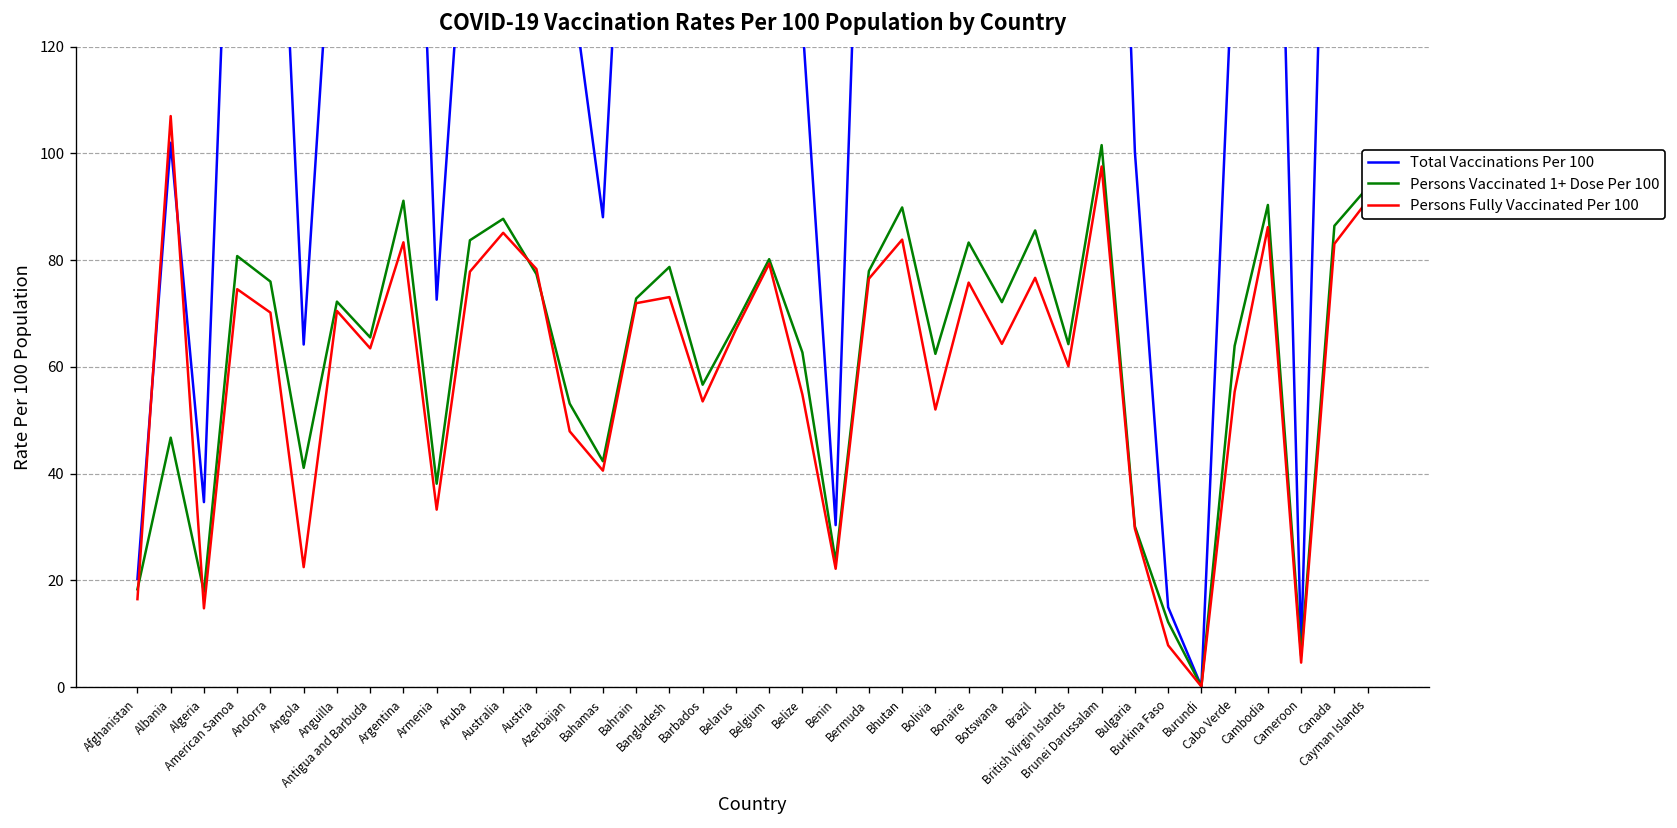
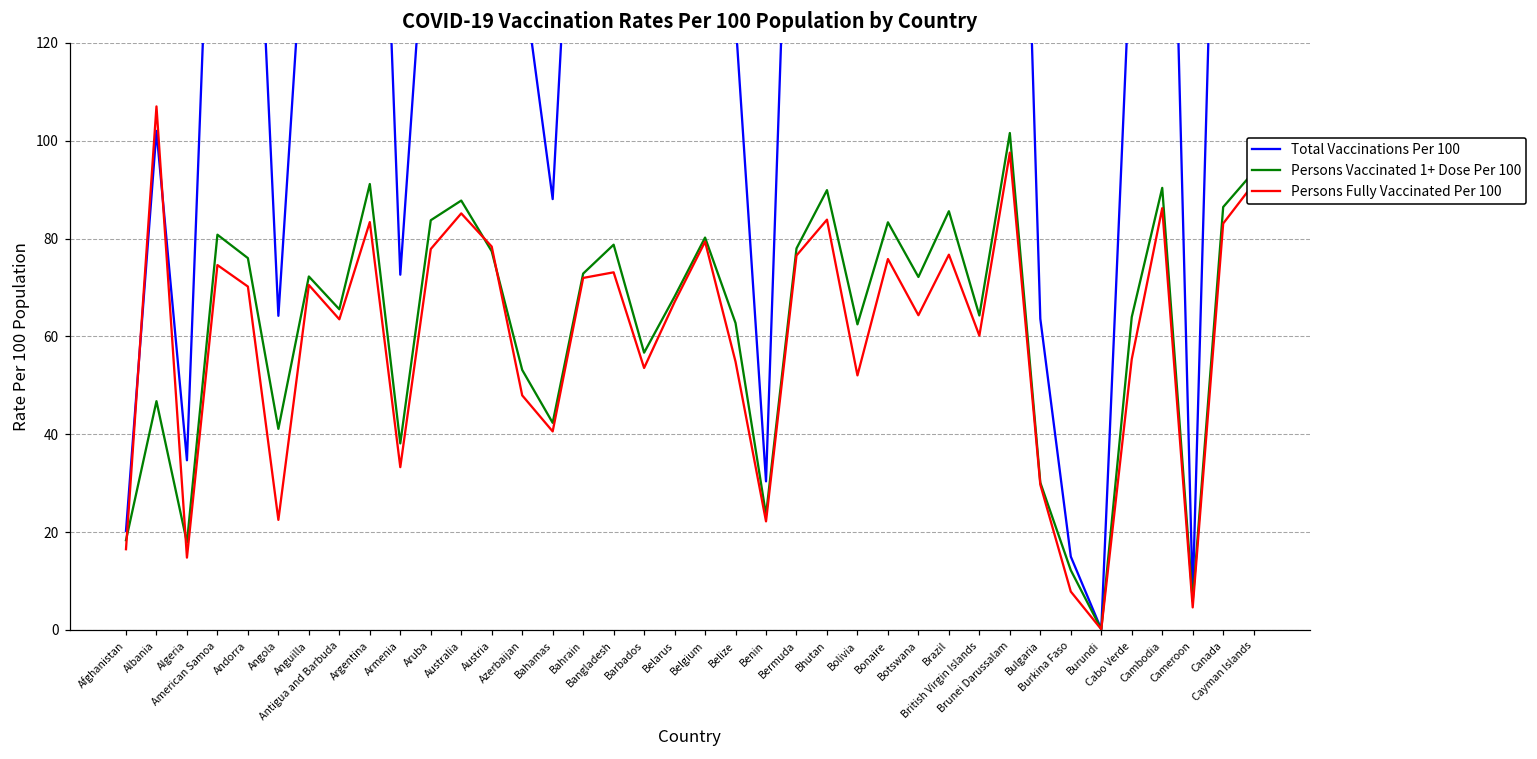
  {
    "Total Vaccinations Per 100": {
      "Afghanistan": 20,
      "Albania": 102,
      "Algeria": 35,
      "Angola": 64,
      "Armenia": 73,
      "Bahamas": 88,
      "Benin": 30,
-     "Bulgaria": 100,
+     "Bulgaria": 64,
      "Burkina Faso": 15,
      "Cameroon": 7
    },
    "Persons Vaccinated 1+ Dose Per 100": {
      "Afghanistan": 18,
      "Albania": 47,
      "Algeria": 18,
      "American Samoa": 81,
      "Andorra": 76,
      "Angola": 41,
      "Anguilla": 72,
      "Antigua and Barbuda": 66,
      "Argentina": 91,
      "Armenia": 38,
      "Aruba": 84,
      "Australia": 88,
      "Austria": 77,
      "Azerbaijan": 53,
      "Bahamas": 42,
      "Bahrain": 73,
      "Bangladesh": 79,
      "Barbados": 57,
      "Belarus": 68,
      "Belgium": 80,
      "Belize": 63,
      "Benin": 24,
      "Bermuda": 78,
      "Bhutan": 90,
      "Bolivia": 62,
      "Bonaire": 83,
      "Botswana": 72,
      "Brazil": 86,
      "British Virgin Islands": 64,
      "Brunei Darussalam": 102,
      "Burkina Faso": 12,
      "Cabo Verde": 64,
      "Cambodia": 90,
      "Cameroon": 6,
      "Canada": 86
    },
    "Persons Fully Vaccinated Per 100": {
      "Afghanistan": 16,
      "Albania": 107,
      "Algeria": 15,
      "American Samoa": 75,
      "Andorra": 70,
      "Angola": 22,
      "Anguilla": 70,
      "Antigua and Barbuda": 63,
      "Argentina": 83,
      "Armenia": 33,
      "Aruba": 78,
      "Australia": 85,
      "Austria": 78,
      "Azerbaijan": 48,
      "Bahamas": 41,
      "Bahrain": 72,
      "Bangladesh": 73,
      "Barbados": 54,
      "Belarus": 67,
      "Belgium": 79,
      "Belize": 55,
      "Benin": 22,
      "Bermuda": 77,
      "Bhutan": 84,
      "Bolivia": 52,
      "Bonaire": 76,
      "Botswana": 64,
      "Brazil": 77,
      "British Virgin Islands": 60,
      "Brunei Darussalam": 98,
      "Burkina Faso": 8,
      "Cabo Verde": 55,
      "Cambodia": 86,
      "Cameroon": 5,
      "Canada": 83
    }
  }
